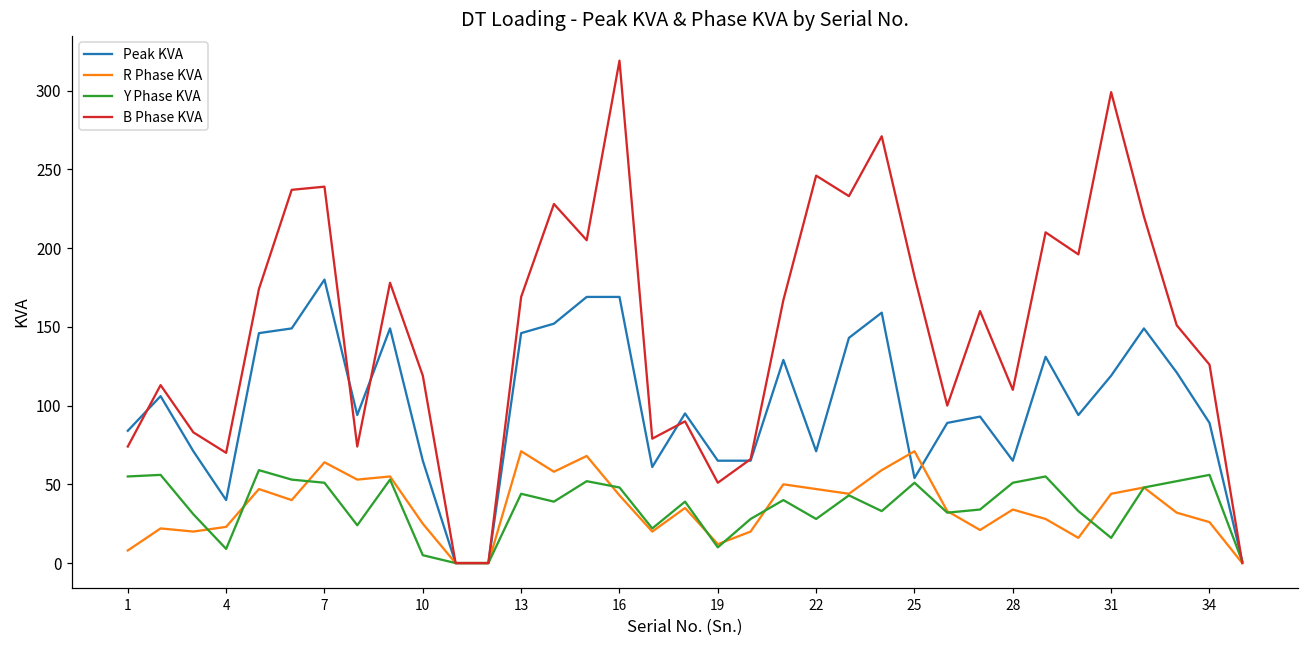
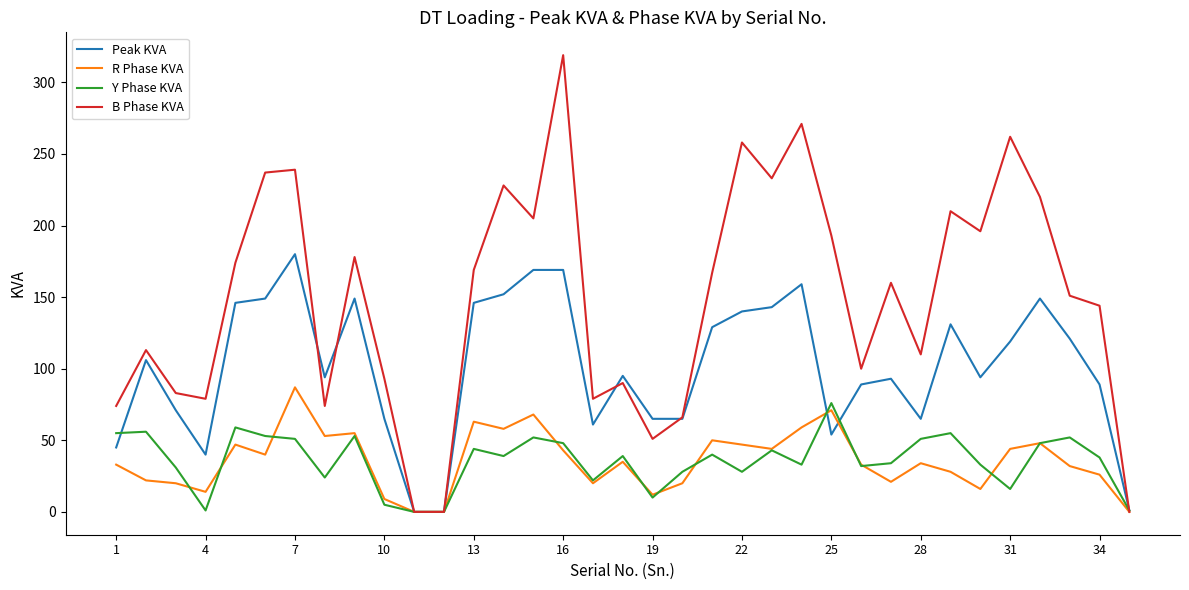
  {
    "Peak KVA": {
-     "1": 84,
+     "1": 45,
      "4": 40,
      "7": 180,
      "10": 65,
      "13": 146,
      "16": 169,
      "19": 65,
-     "22": 71,
+     "22": 140,
      "25": 54,
      "28": 65,
      "31": 119,
      "34": 89
    },
    "R Phase KVA": {
-     "1": 8,
-     "4": 23,
-     "7": 64,
-     "10": 25,
-     "13": 71,
+     "1": 33,
+     "4": 14,
+     "7": 87,
+     "10": 9,
+     "13": 63,
      "16": 43,
      "19": 12,
      "22": 47,
      "25": 71,
      "28": 34,
      "31": 44,
      "34": 26
    },
    "Y Phase KVA": {
      "1": 55,
-     "4": 9,
+     "4": 1,
      "7": 51,
      "10": 5,
      "13": 44,
      "16": 48,
      "19": 10,
      "22": 28,
-     "25": 51,
+     "25": 76,
      "28": 51,
      "31": 16,
-     "34": 56
+     "34": 38
    },
    "B Phase KVA": {
      "1": 74,
-     "4": 70,
+     "4": 79,
      "7": 239,
-     "10": 119,
+     "10": 93,
      "13": 169,
      "16": 319,
      "19": 51,
-     "22": 246,
-     "25": 182,
+     "22": 258,
+     "25": 193,
      "28": 110,
-     "31": 299,
-     "34": 126
+     "31": 262,
+     "34": 144
    }
  }
